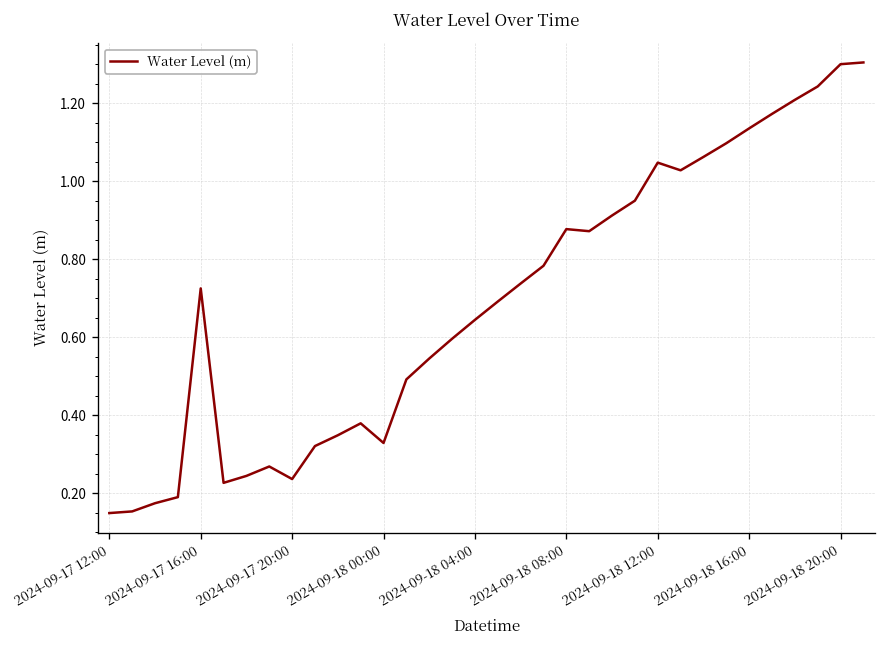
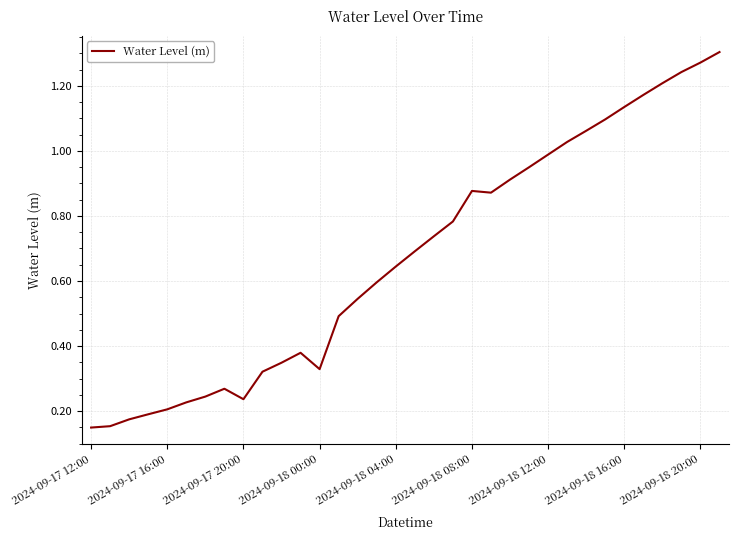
  {
    "2024-09-17 12:00": 0.15,
-   "2024-09-17 16:00": 0.73,
+   "2024-09-17 16:00": 0.21,
    "2024-09-17 20:00": 0.24,
    "2024-09-18 00:00": 0.33,
    "2024-09-18 04:00": 0.64,
    "2024-09-18 08:00": 0.88,
-   "2024-09-18 12:00": 1.05,
+   "2024-09-18 12:00": 0.99,
    "2024-09-18 16:00": 1.14,
-   "2024-09-18 20:00": 1.30
+   "2024-09-18 20:00": 1.27
  }
